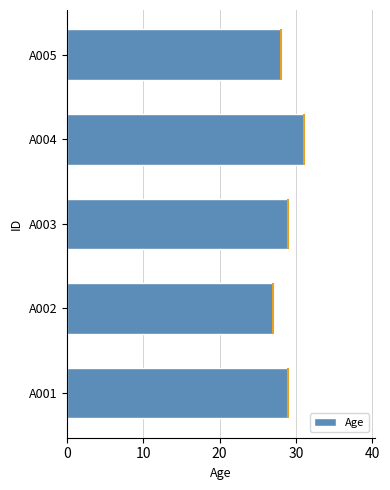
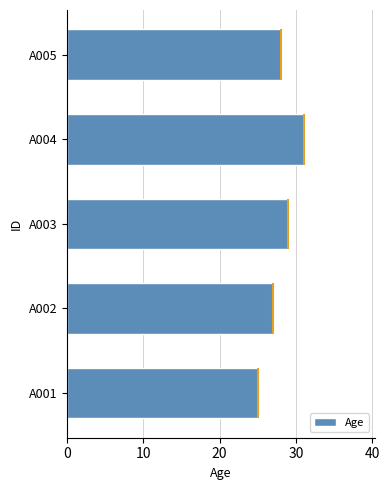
  {
    "A005": 28,
    "A004": 31,
    "A003": 29,
    "A002": 27,
-   "A001": 29
+   "A001": 25
  }
